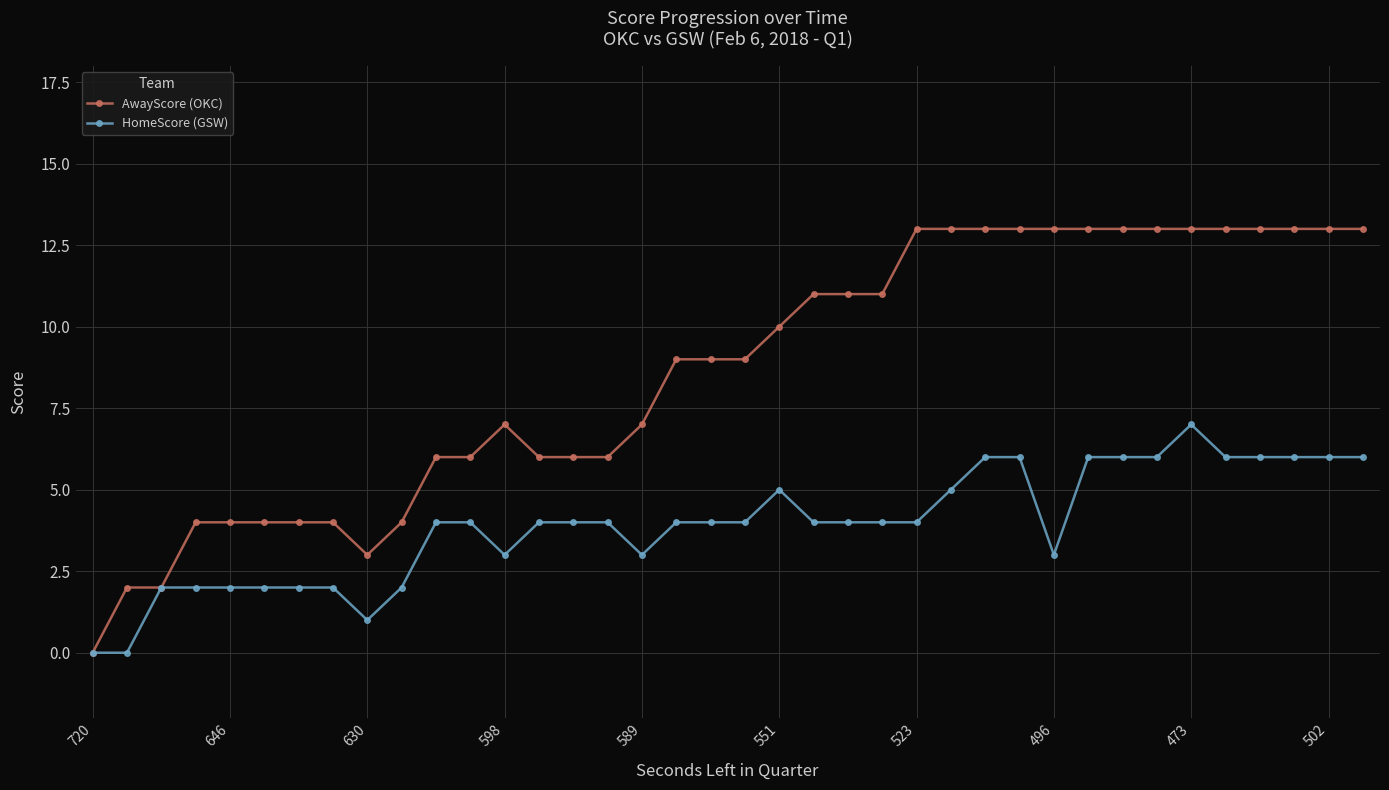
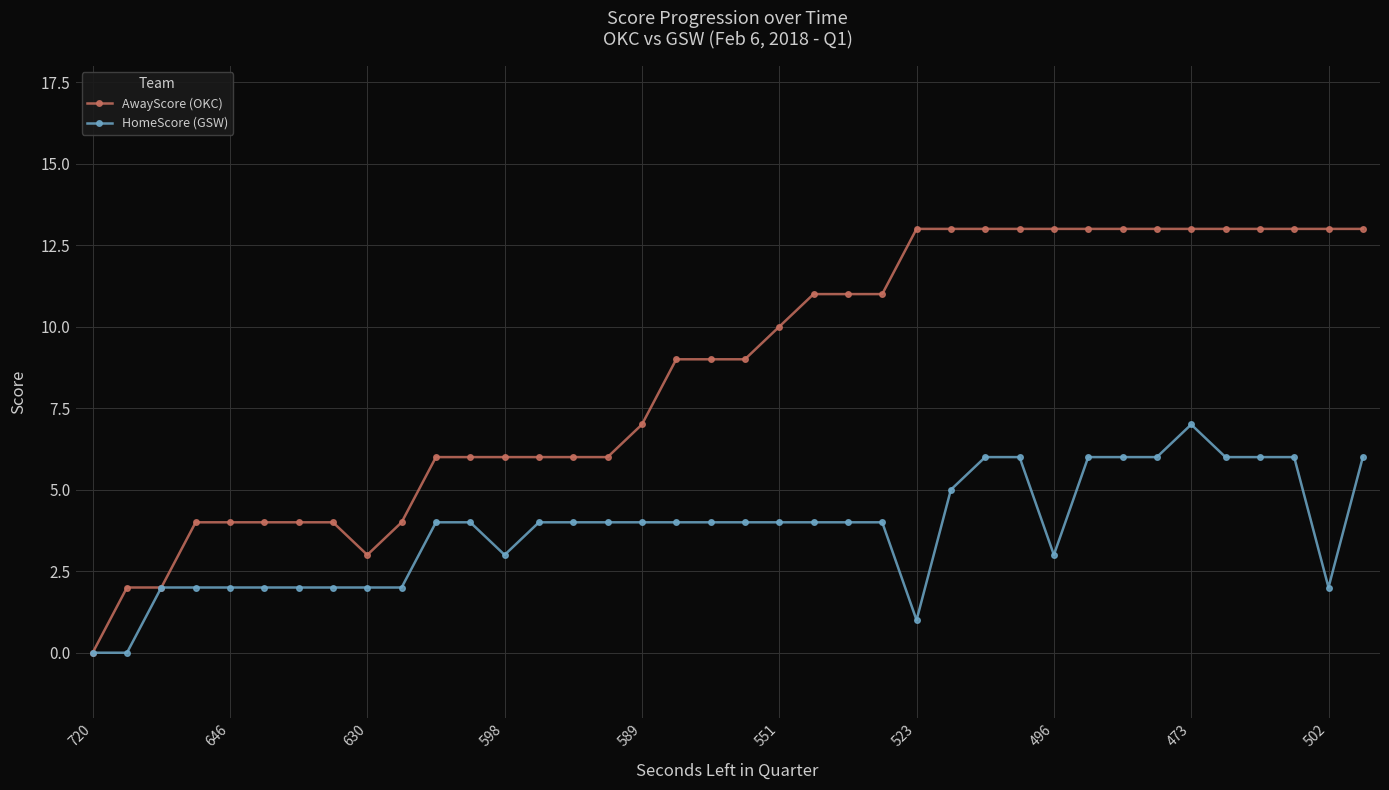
  {
    "AwayScore (OKC)": {
      "646": 4,
      "630": 3,
-     "598": 7,
+     "598": 6,
      "589": 7,
      "551": 10,
      "523": 13,
      "496": 13,
      "473": 13,
      "502": 13
    },
    "HomeScore (GSW)": {
      "646": 2,
-     "630": 1,
+     "630": 2,
      "598": 3,
-     "589": 3,
-     "551": 5,
-     "523": 4,
+     "589": 4,
+     "551": 4,
+     "523": 1,
      "496": 3,
      "473": 7,
-     "502": 6
+     "502": 2
    }
  }
